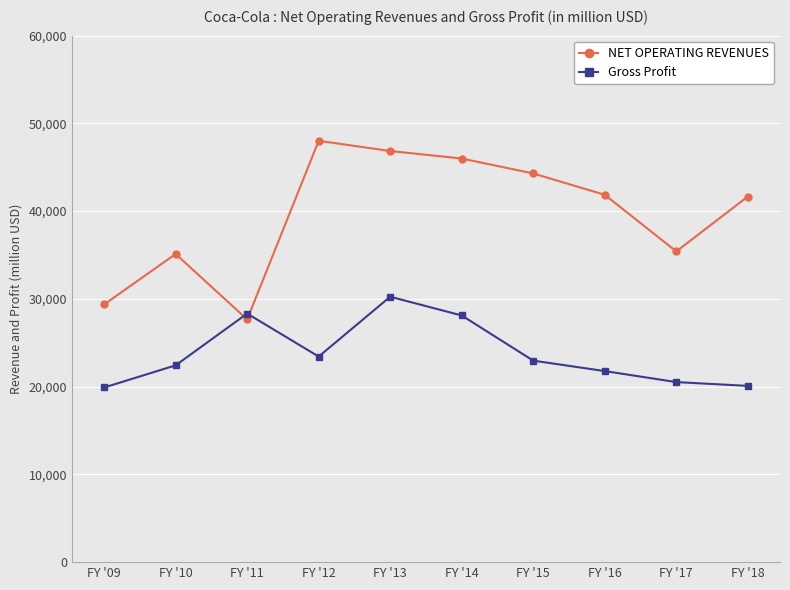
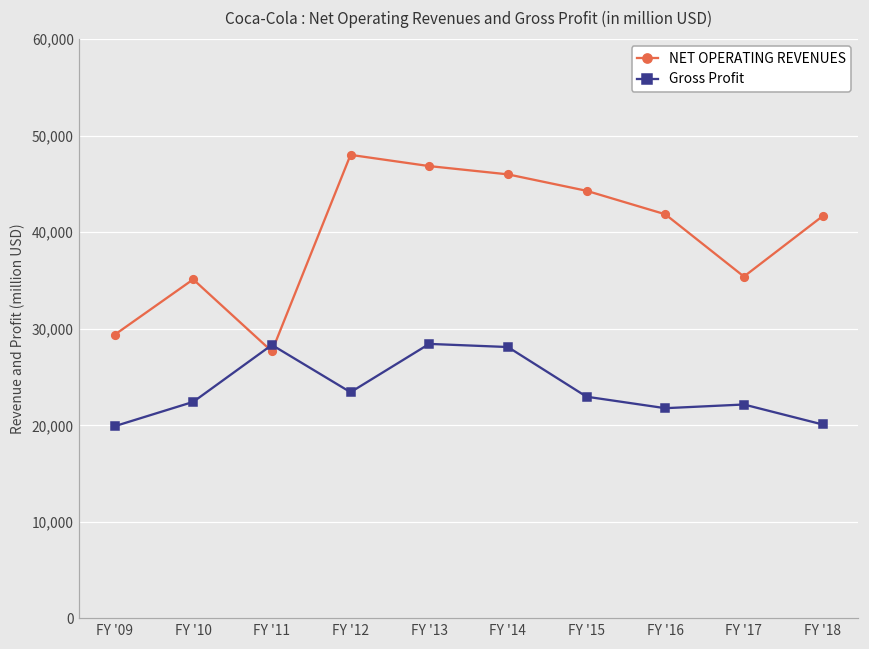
  {
    "NET OPERATING REVENUES": {
      "FY '09": "29,000",
      "FY '10": "35,000",
      "FY '11": "28,000",
      "FY '12": "48,000",
      "FY '13": "47,000",
      "FY '14": "46,000",
      "FY '15": "44,000",
      "FY '16": "42,000",
      "FY '17": "35,000",
      "FY '18": "42,000"
    },
    "Gross Profit": {
      "FY '09": "20,000",
      "FY '10": "22,000",
      "FY '11": "28,000",
      "FY '12": "23,000",
-     "FY '13": "30,000",
+     "FY '13": "28,000",
      "FY '14": "28,000",
      "FY '15": "23,000",
      "FY '16": "22,000",
-     "FY '17": "21,000",
+     "FY '17": "22,000",
      "FY '18": "20,000"
    }
  }
